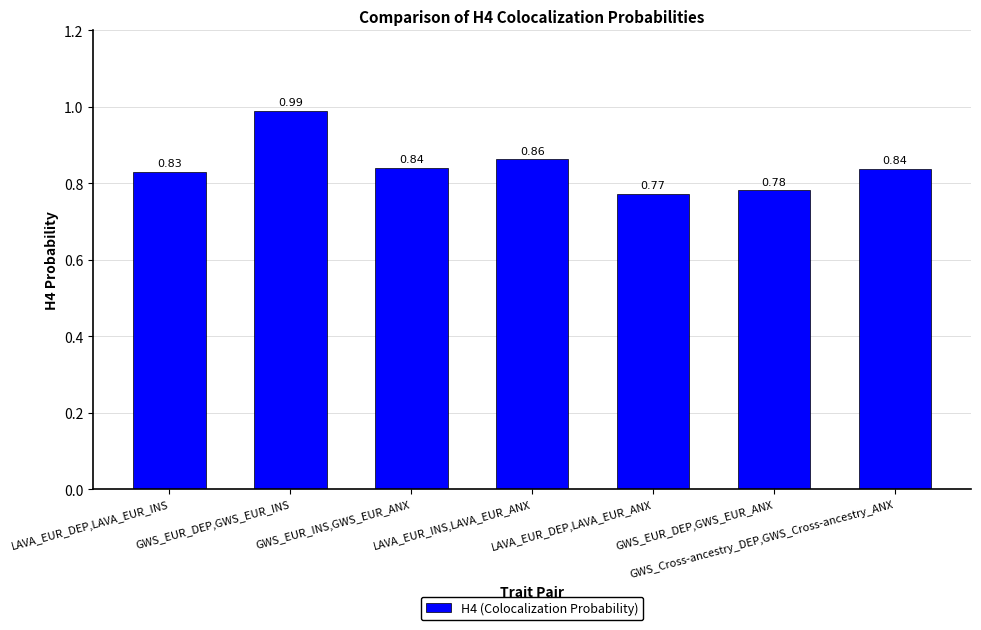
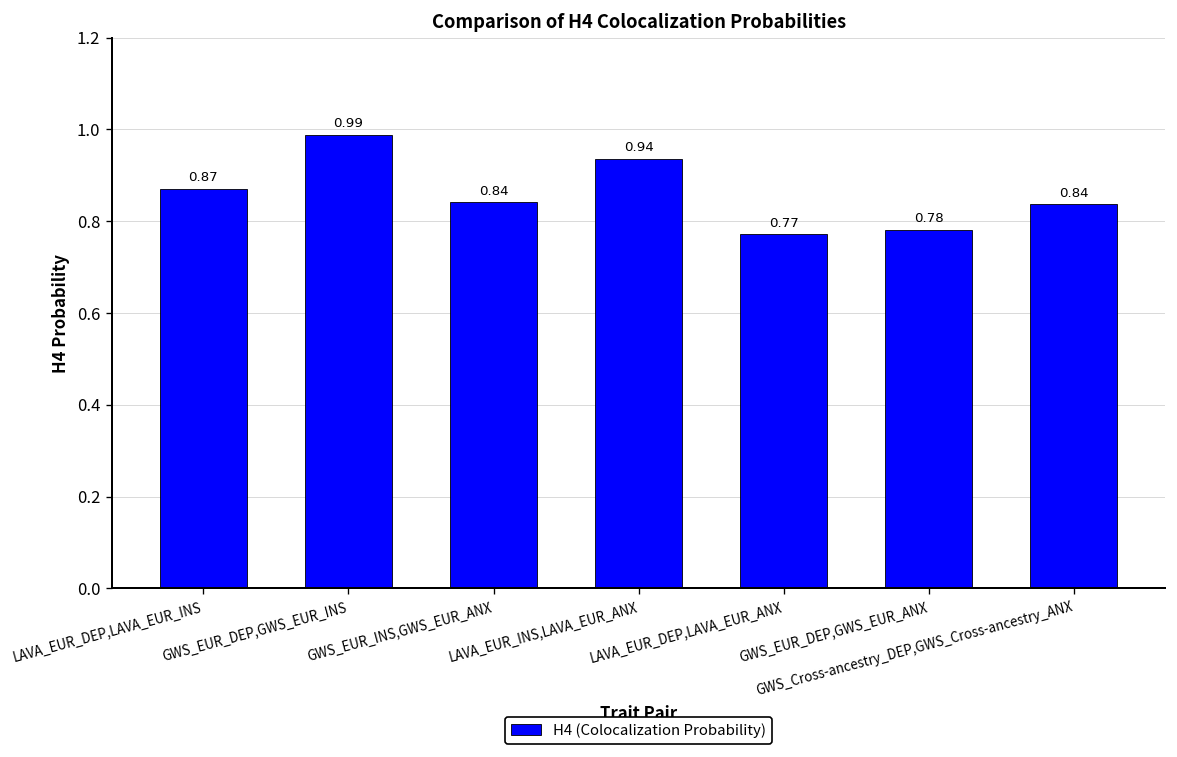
  {
-   "LAVA_EUR_DEP,LAVA_EUR_INS": 0.83,
+   "LAVA_EUR_DEP,LAVA_EUR_INS": 0.87,
    "GWS_EUR_DEP,GWS_EUR_INS": 0.99,
    "GWS_EUR_INS,GWS_EUR_ANX": 0.84,
-   "LAVA_EUR_INS,LAVA_EUR_ANX": 0.86,
+   "LAVA_EUR_INS,LAVA_EUR_ANX": 0.94,
    "LAVA_EUR_DEP,LAVA_EUR_ANX": 0.77,
    "GWS_EUR_DEP,GWS_EUR_ANX": 0.78,
    "GWS_Cross-ancestry_DEP,GWS_Cross-ancestry_ANX": 0.84
  }
